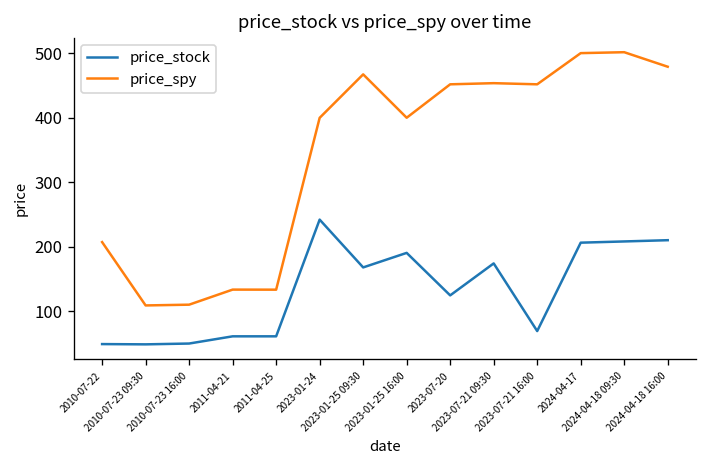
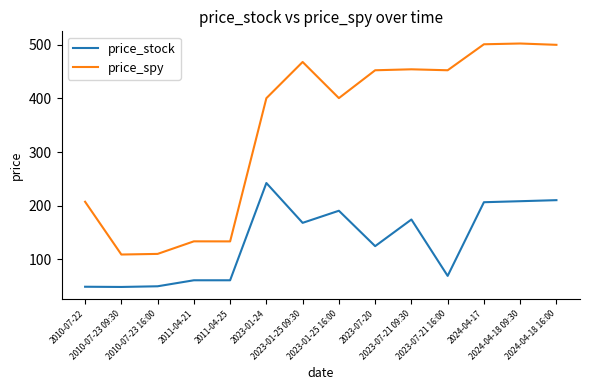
  {
    "price_stock": {
      "2010-07-22": 50,
      "2010-07-23 09:30": 50,
      "2010-07-23 16:00": 50,
      "2011-04-21": 60,
      "2011-04-25": 60,
      "2023-01-24": 240,
      "2023-01-25 09:30": 170,
      "2023-01-25 16:00": 190,
      "2023-07-20": 120,
      "2023-07-21 09:30": 170,
      "2023-07-21 16:00": 70,
      "2024-04-17": 210,
      "2024-04-18 09:30": 210,
      "2024-04-18 16:00": 210
    },
    "price_spy": {
      "2010-07-22": 210,
      "2010-07-23 09:30": 110,
      "2010-07-23 16:00": 110,
      "2011-04-21": 130,
      "2011-04-25": 130,
      "2023-01-24": 400,
      "2023-01-25 09:30": 470,
      "2023-01-25 16:00": 400,
      "2023-07-20": 450,
      "2023-07-21 09:30": 450,
      "2023-07-21 16:00": 450,
      "2024-04-17": 500,
      "2024-04-18 09:30": 500,
-     "2024-04-18 16:00": 480
+     "2024-04-18 16:00": 500
    }
  }
